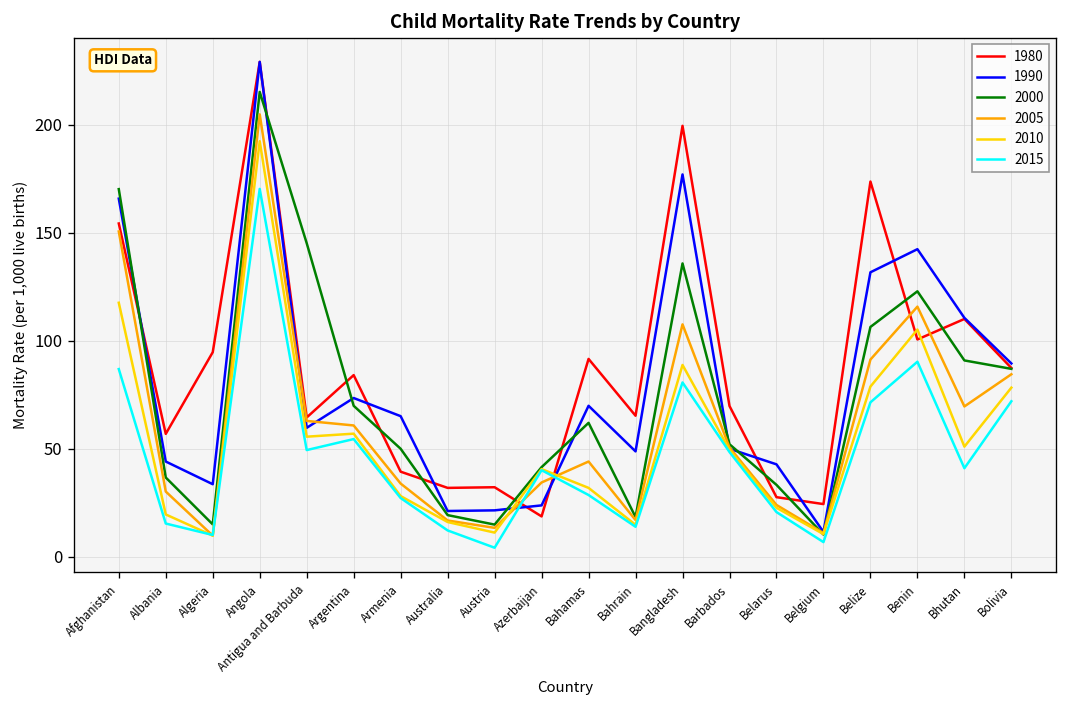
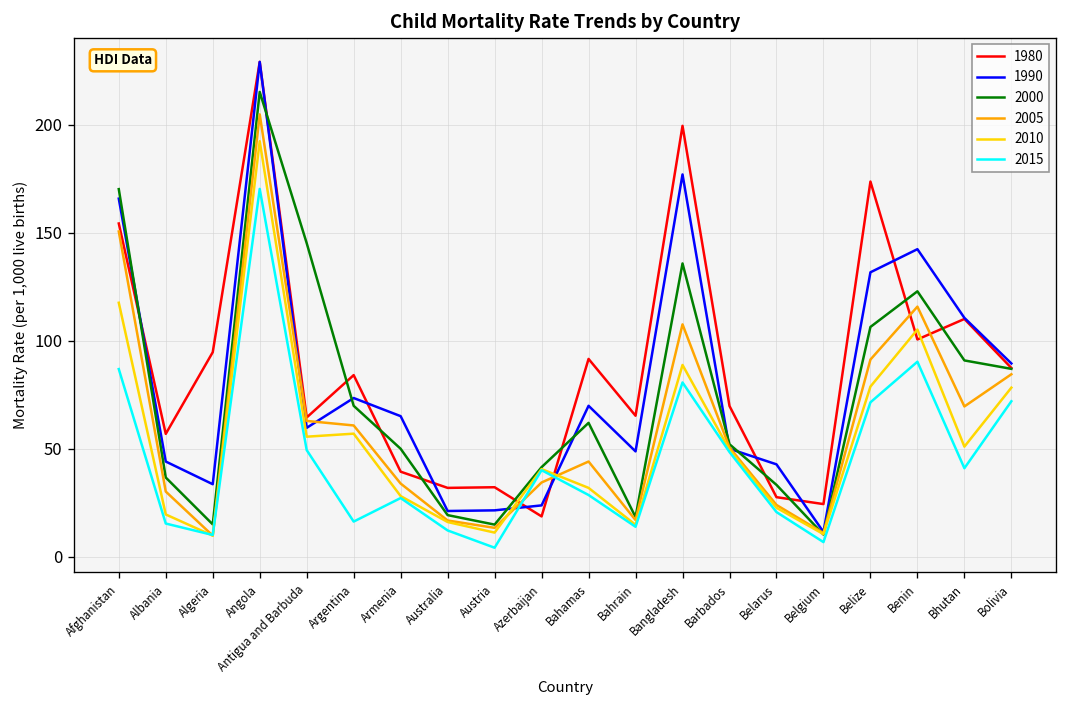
  {
    "1980": {
      "Afghanistan": 154,
      "Albania": 57,
      "Algeria": 95,
      "Antigua and Barbuda": 64,
      "Argentina": 84,
      "Armenia": 39,
      "Australia": 32,
      "Austria": 32,
      "Azerbaijan": 19,
      "Bahamas": 92,
      "Bahrain": 65,
      "Bangladesh": 199,
      "Barbados": 70,
      "Belarus": 28,
      "Belgium": 24,
      "Belize": 174,
      "Benin": 101
    },
    "1990": {
      "Afghanistan": 166,
      "Albania": 44,
      "Algeria": 34,
      "Antigua and Barbuda": 60,
      "Argentina": 73,
      "Armenia": 65,
      "Australia": 21,
      "Austria": 21,
      "Azerbaijan": 24,
      "Bahamas": 70,
      "Bahrain": 49,
      "Bangladesh": 177,
      "Belarus": 43,
      "Belize": 132,
      "Benin": 142,
      "Bolivia": 89
    },
    "2000": {
      "Afghanistan": 170,
      "Albania": 37,
      "Algeria": 15,
      "Angola": 215,
      "Antigua and Barbuda": 145,
      "Argentina": 70,
      "Armenia": 50,
      "Australia": 19,
      "Austria": 15,
      "Bahamas": 62,
      "Bangladesh": 136,
      "Barbados": 52,
      "Belarus": 33,
      "Belize": 106,
      "Benin": 123,
      "Bhutan": 91
    },
    "2015": {
      "Afghanistan": 87,
      "Albania": 15,
      "Angola": 170,
      "Antigua and Barbuda": 49,
-     "Argentina": 54,
+     "Argentina": 16,
      "Australia": 12,
      "Austria": 4,
      "Bahamas": 29,
      "Bangladesh": 81,
      "Belarus": 21,
      "Belgium": 7,
      "Belize": 71,
      "Benin": 90,
      "Bhutan": 41,
      "Bolivia": 72
    }
  }
